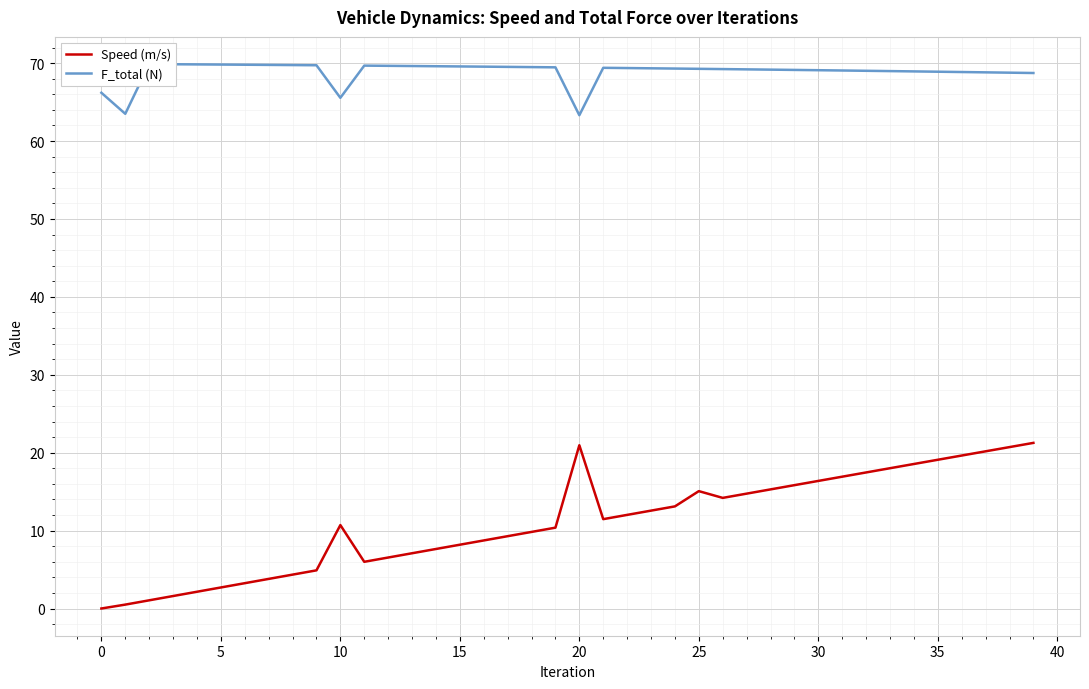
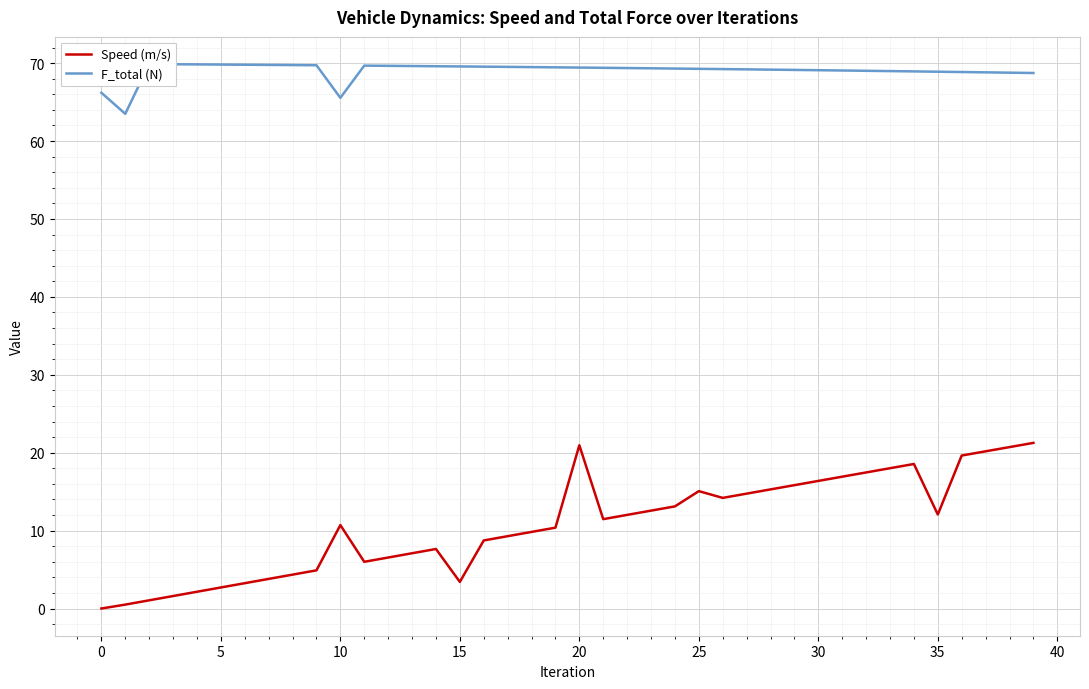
  {
    "Speed (m/s)": {
      "0": 0,
      "5": 3,
      "10": 11,
-     "15": 8,
+     "15": 3,
      "20": 21,
      "25": 15,
      "30": 16,
-     "35": 19
+     "35": 12
    },
    "F_total (N)": {
      "0": 66,
      "5": 70,
      "10": 66,
      "15": 70,
-     "20": 63,
+     "20": 69,
      "25": 69,
      "30": 69,
      "35": 69
    }
  }
